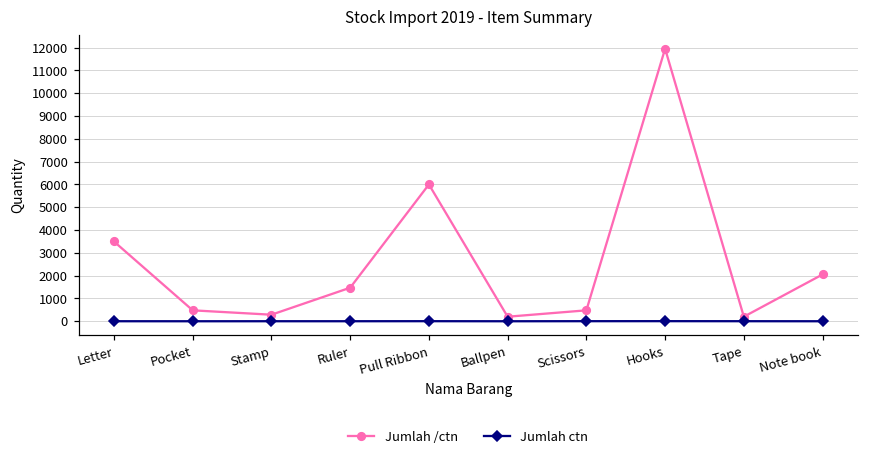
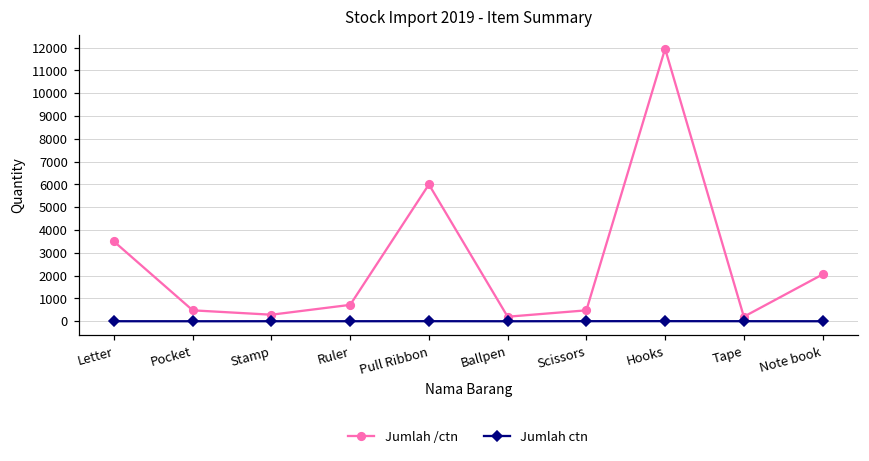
  {
    "Jumlah /ctn": {
      "Letter": 3500,
      "Pocket": 500,
      "Stamp": 300,
-     "Ruler": 1500,
+     "Ruler": 700,
      "Pull Ribbon": 6000,
      "Ballpen": 200,
      "Scissors": 500,
      "Hooks": 12000,
      "Tape": 200,
      "Note book": 2100
    },
    "Jumlah ctn": {
      "Letter": 0,
      "Pocket": 0,
      "Stamp": 0,
      "Ruler": 0,
      "Pull Ribbon": 0,
      "Ballpen": 0,
      "Scissors": 0,
      "Hooks": 0,
      "Tape": 0,
      "Note book": 0
    }
  }
